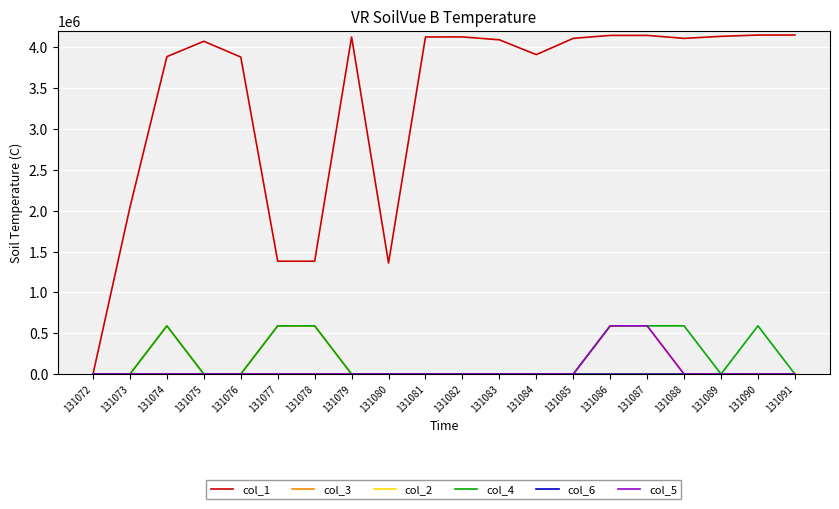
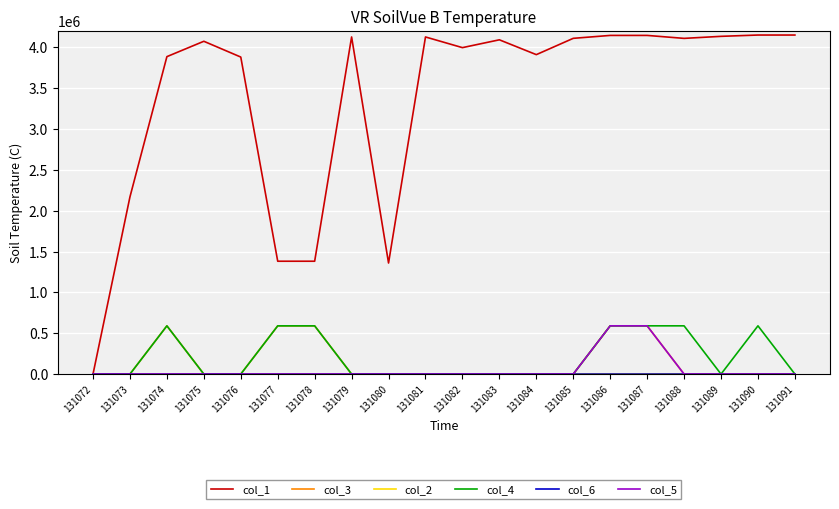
  {
    "col_1": {
-     "131073": 2000000,
+     "131073": 2200000,
      "131074": 3900000,
      "131075": 4100000,
      "131076": 3900000,
      "131077": 1400000,
      "131078": 1400000,
      "131079": 4100000,
      "131080": 1400000,
      "131081": 4100000,
-     "131082": 4100000,
+     "131082": 4000000,
      "131083": 4100000,
      "131084": 3900000,
      "131085": 4100000,
      "131086": 4100000,
      "131087": 4100000,
      "131088": 4100000,
      "131089": 4100000,
      "131090": 4100000,
      "131091": 4100000
    },
    "col_6": {
      "131086": 0,
      "131087": 0
    },
    "col_4": {
      "131088": 600000,
      "131090": 600000
    }
  }
